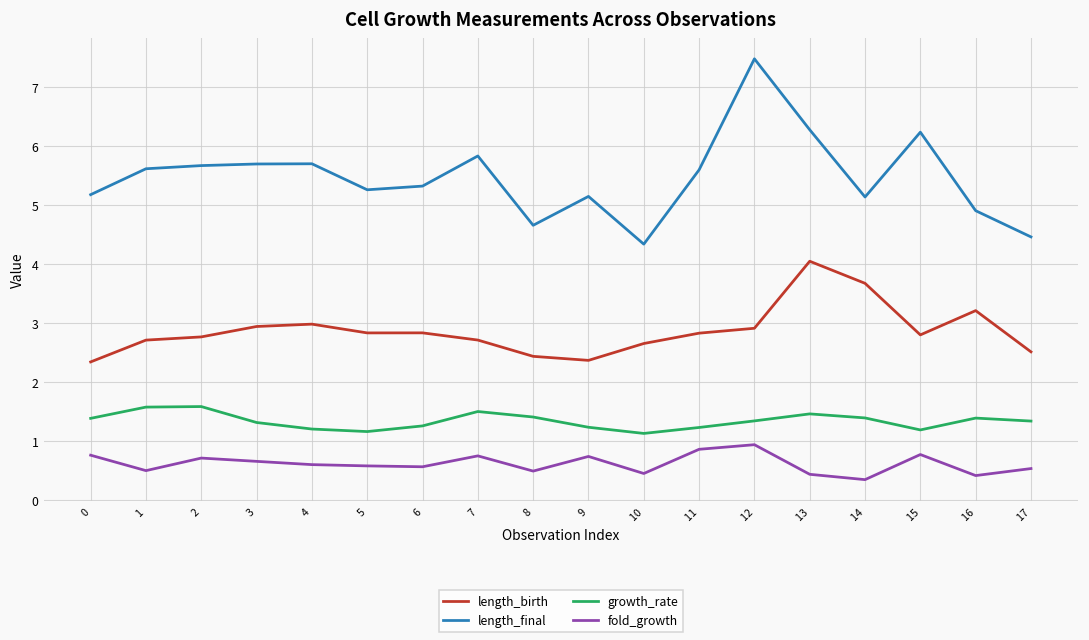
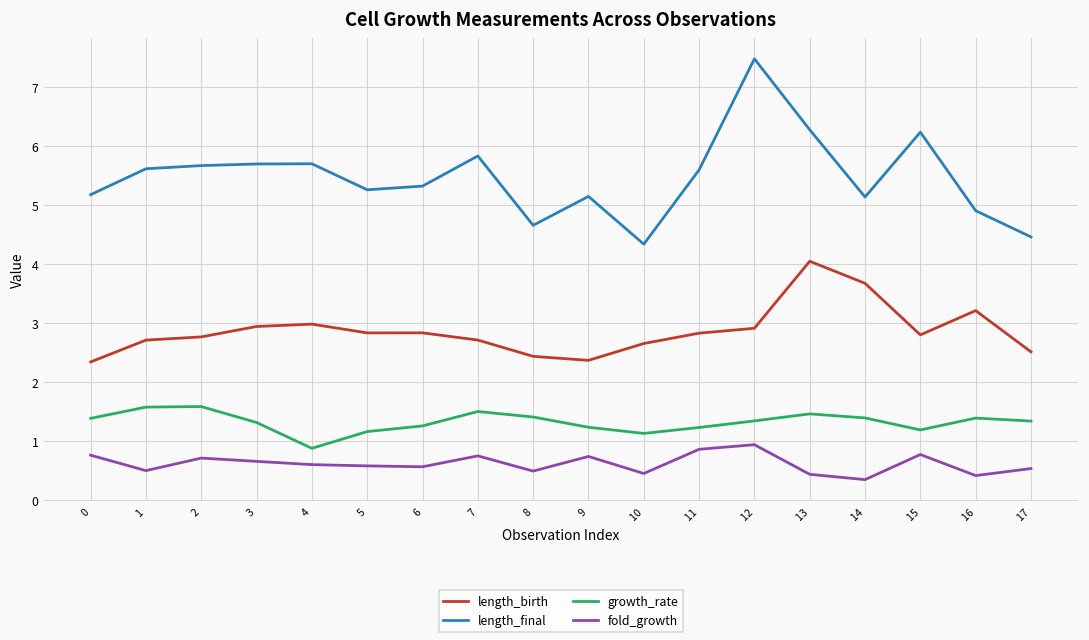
  {
    "length_birth": {
      "0": 2.3,
      "1": 2.7,
      "2": 2.8,
      "3": 2.9,
      "4": 3.0,
      "5": 2.8,
      "6": 2.8,
      "7": 2.7,
      "8": 2.4,
      "9": 2.4,
      "10": 2.7,
      "11": 2.8,
      "12": 2.9,
      "13": 4.0,
      "14": 3.7,
      "15": 2.8,
      "16": 3.2,
      "17": 2.5
    },
    "length_final": {
      "0": 5.2,
      "1": 5.6,
      "2": 5.7,
      "3": 5.7,
      "4": 5.7,
      "5": 5.3,
      "6": 5.3,
      "7": 5.8,
      "8": 4.7,
      "9": 5.1,
      "10": 4.3,
      "11": 5.6,
      "12": 7.5,
      "13": 6.3,
      "14": 5.1,
      "15": 6.2,
      "16": 4.9,
      "17": 4.5
    },
    "growth_rate": {
      "0": 1.4,
      "1": 1.6,
      "2": 1.6,
      "3": 1.3,
-     "4": 1.2,
+     "4": 0.9,
      "5": 1.2,
      "6": 1.3,
      "7": 1.5,
      "8": 1.4,
      "9": 1.2,
      "10": 1.1,
      "11": 1.2,
      "12": 1.3,
      "13": 1.5,
      "14": 1.4,
      "15": 1.2,
      "16": 1.4,
      "17": 1.3
    },
    "fold_growth": {
      "0": 0.8,
      "1": 0.5,
      "2": 0.7,
      "3": 0.7,
      "4": 0.6,
      "5": 0.6,
      "6": 0.6,
      "7": 0.8,
      "8": 0.5,
      "9": 0.7,
      "10": 0.5,
      "11": 0.9,
      "12": 0.9,
      "13": 0.4,
      "14": 0.3,
      "15": 0.8,
      "16": 0.4,
      "17": 0.5
    }
  }
